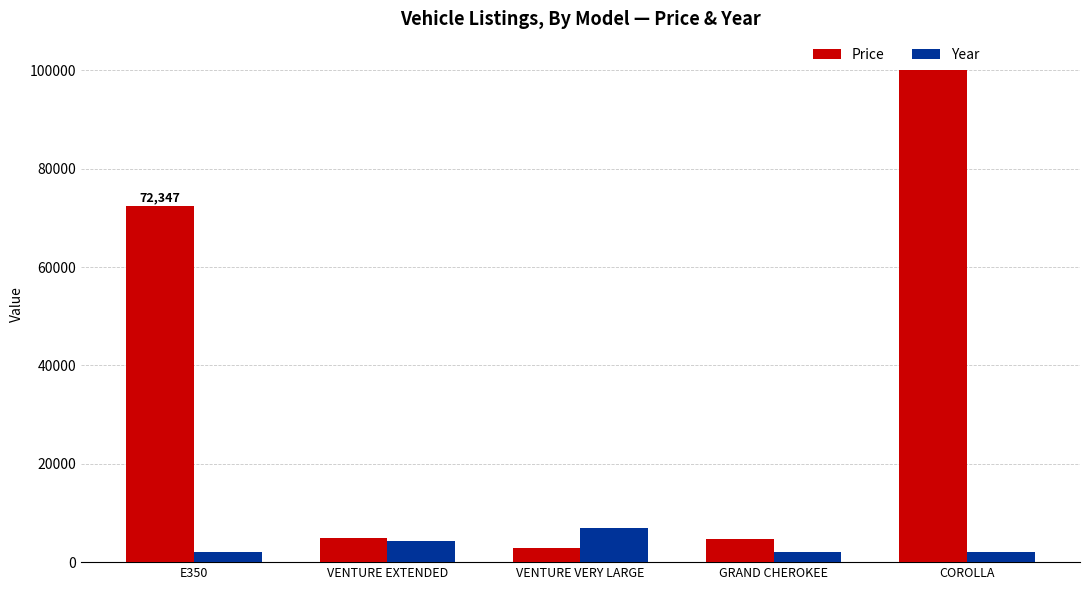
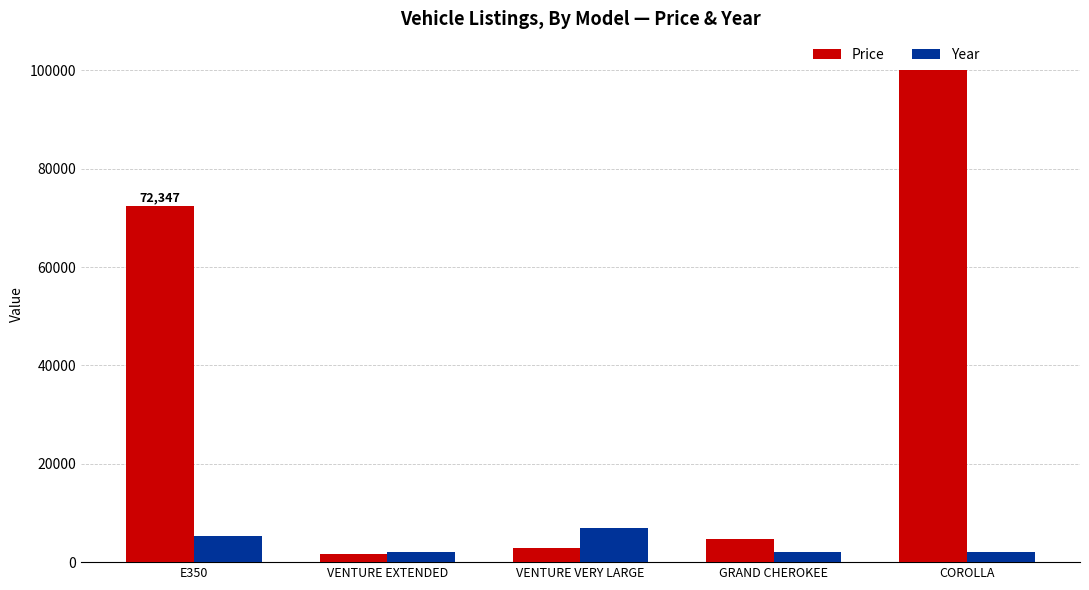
  {
    "Price": {
-     "VENTURE EXTENDED": 5000,
+     "VENTURE EXTENDED": 2000,
      "VENTURE VERY LARGE": 3000,
      "GRAND CHEROKEE": 5000,
      "COROLLA": 100000
    },
    "Year": {
-     "E350": 2000,
-     "VENTURE EXTENDED": 4000,
+     "E350": 5000,
+     "VENTURE EXTENDED": 2000,
      "VENTURE VERY LARGE": 7000,
      "GRAND CHEROKEE": 2000,
      "COROLLA": 2000
    }
  }
